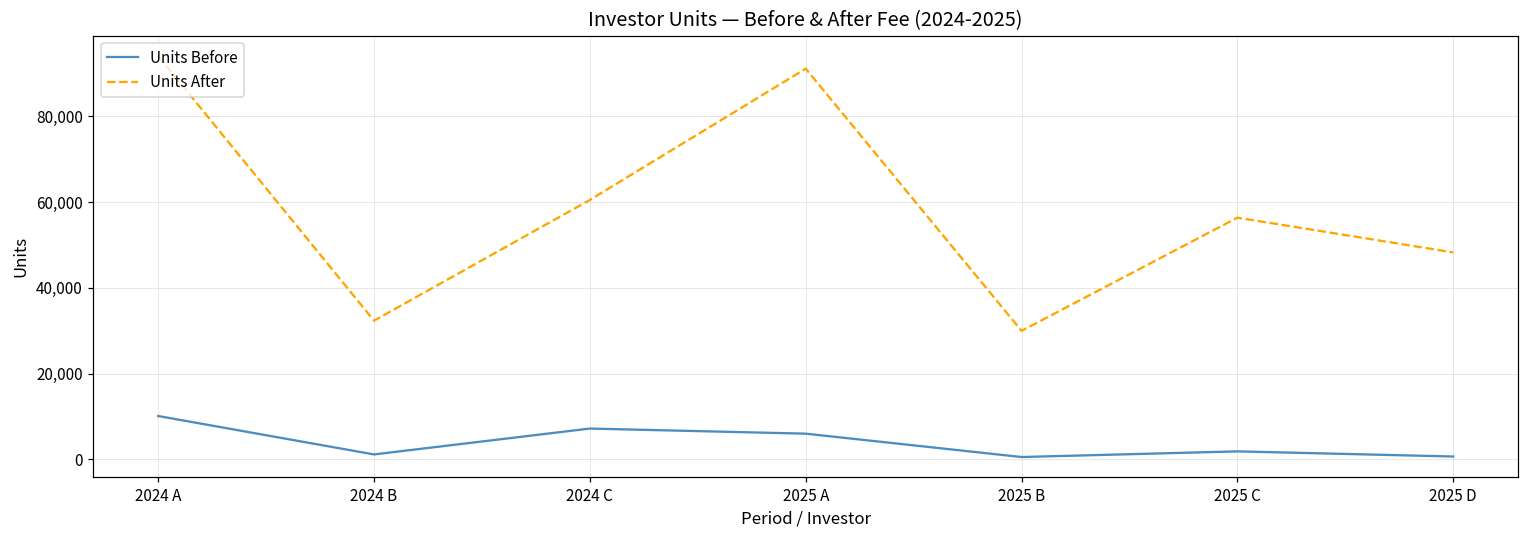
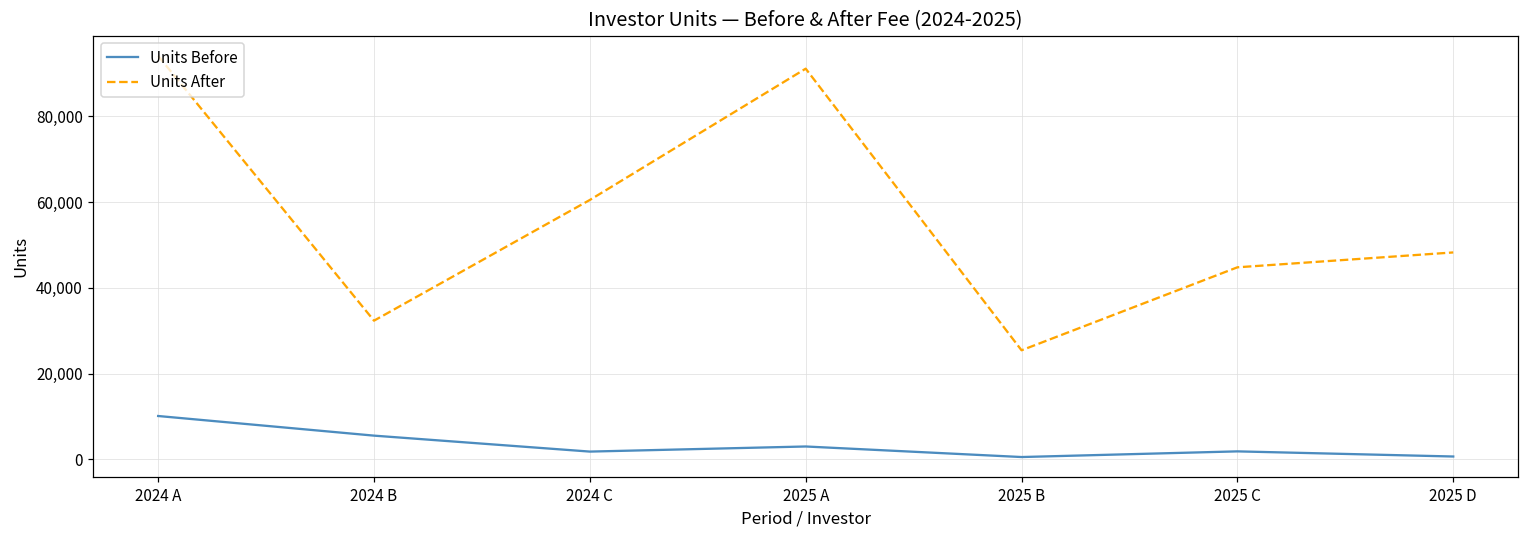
  {
    "Units Before": {
      "2024 A": "10,000",
-     "2024 B": "1,000",
-     "2024 C": "7,000",
-     "2025 A": "6,000",
+     "2024 B": "6,000",
+     "2024 C": "2,000",
+     "2025 A": "3,000",
      "2025 B": "1,000",
      "2025 C": "2,000",
      "2025 D": "1,000"
    },
    "Units After": {
      "2024 B": "32,000",
      "2024 C": "60,000",
      "2025 A": "91,000",
-     "2025 B": "30,000",
-     "2025 C": "56,000",
+     "2025 B": "25,000",
+     "2025 C": "45,000",
      "2025 D": "48,000"
    }
  }
